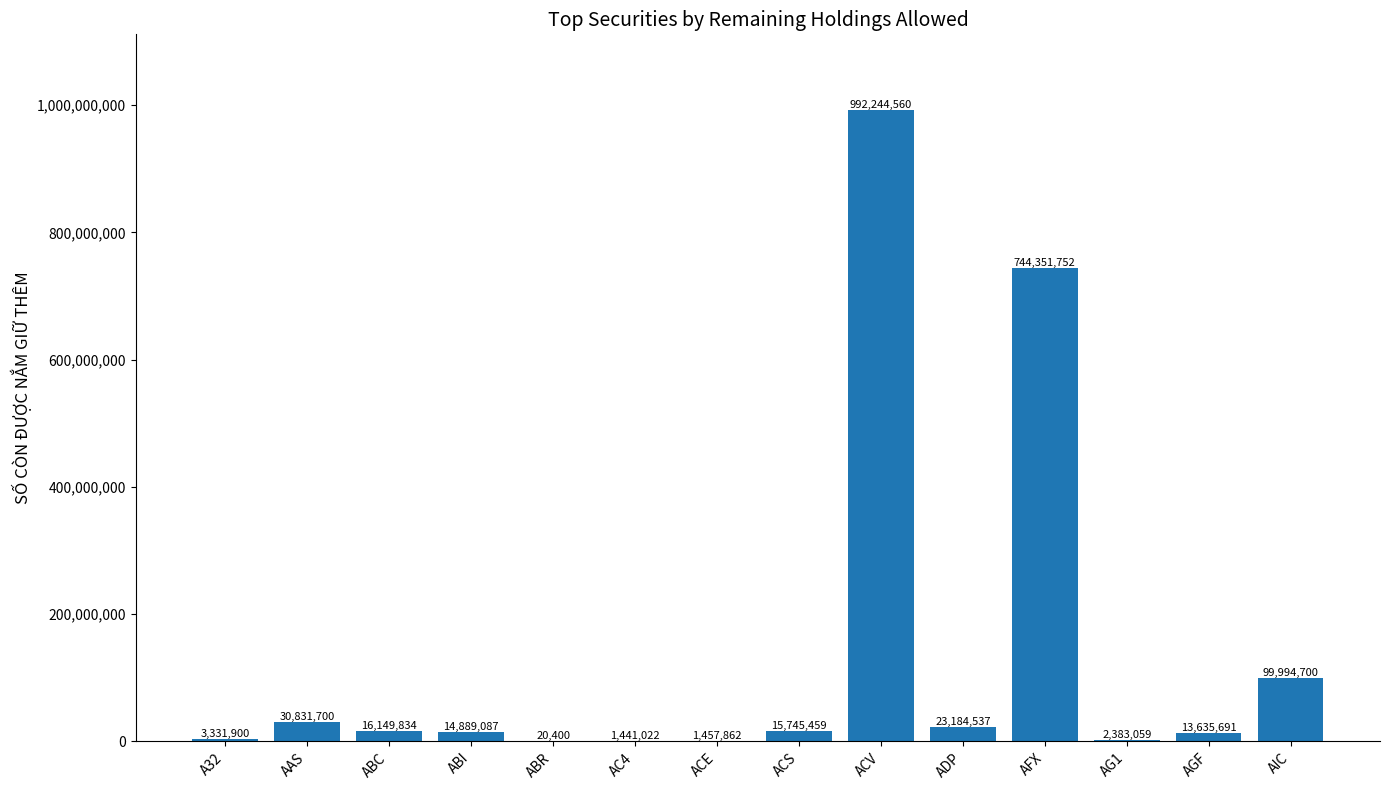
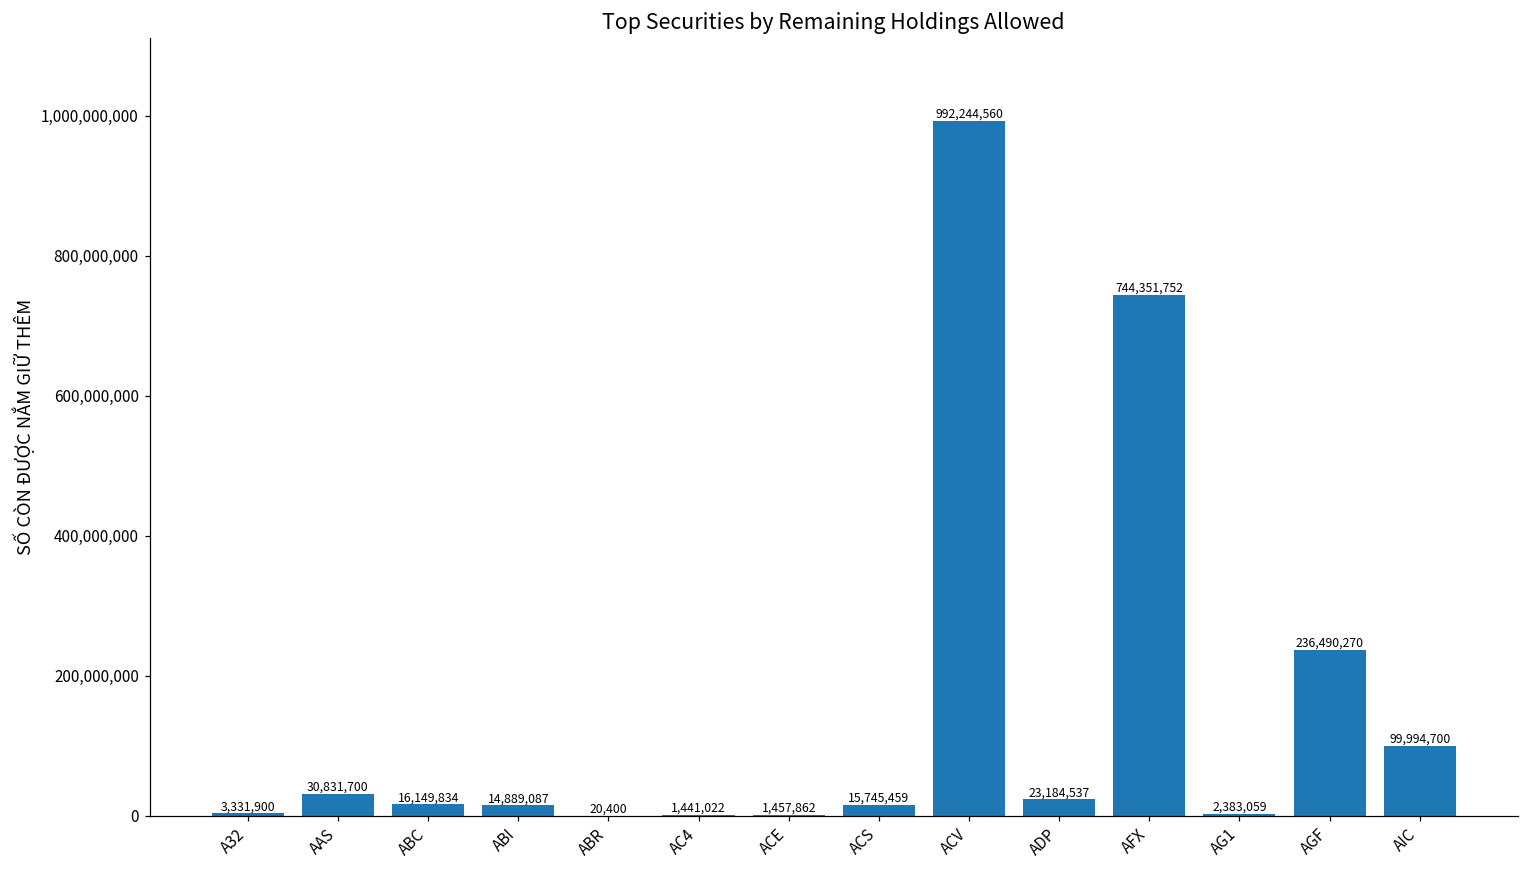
  {
    "A32": "3,331,900",
    "AAS": "30,831,700",
    "ABC": "16,149,834",
    "ABI": "14,889,087",
    "ABR": "20,400",
    "AC4": "1,441,022",
    "ACE": "1,457,862",
    "ACS": "15,745,459",
    "ACV": "992,244,560",
    "ADP": "23,184,537",
    "AFX": "744,351,752",
    "AG1": "2,383,059",
-   "AGF": "13,635,691",
+   "AGF": "236,490,270",
    "AIC": "99,994,700"
  }
